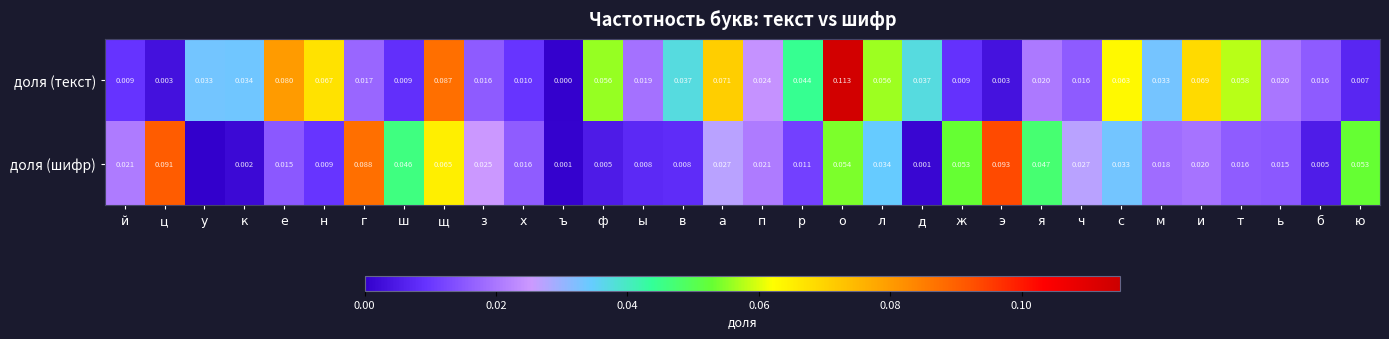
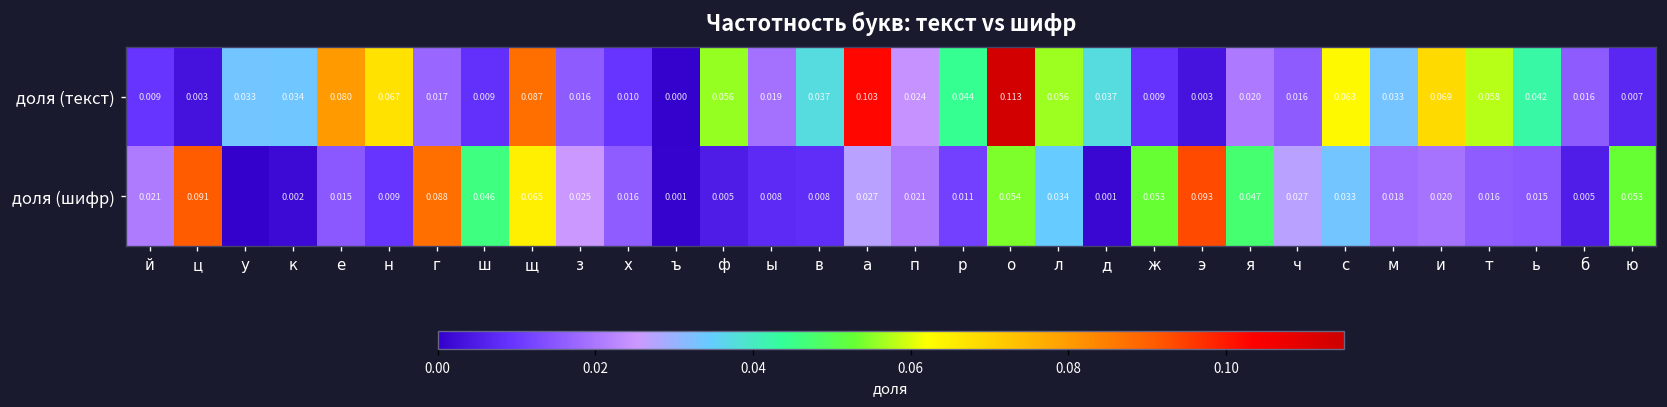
  {
    "доля (текст)": {
      "й": 0.009,
      "ц": 0.003,
      "у": 0.033,
      "к": 0.034,
      "е": 0.080,
      "н": 0.067,
      "г": 0.017,
      "ш": 0.009,
      "щ": 0.087,
      "з": 0.016,
      "х": 0.010,
      "ъ": 0.000,
      "ф": 0.056,
      "ы": 0.019,
      "в": 0.037,
-     "а": 0.071,
+     "а": 0.103,
      "п": 0.024,
      "р": 0.044,
      "о": 0.113,
      "л": 0.056,
      "д": 0.037,
      "ж": 0.009,
      "э": 0.003,
      "я": 0.020,
      "ч": 0.016,
      "с": 0.063,
      "м": 0.033,
      "и": 0.069,
      "т": 0.058,
-     "ь": 0.020,
+     "ь": 0.042,
      "б": 0.016,
      "ю": 0.007
    },
    "доля (шифр)": {
      "й": 0.021,
      "ц": 0.091,
      "к": 0.002,
      "е": 0.015,
      "н": 0.009,
      "г": 0.088,
      "ш": 0.046,
      "щ": 0.065,
      "з": 0.025,
      "х": 0.016,
      "ъ": 0.001,
      "ф": 0.005,
      "ы": 0.008,
      "в": 0.008,
      "а": 0.027,
      "п": 0.021,
      "р": 0.011,
      "о": 0.054,
      "л": 0.034,
      "д": 0.001,
      "ж": 0.053,
      "э": 0.093,
      "я": 0.047,
      "ч": 0.027,
      "с": 0.033,
      "м": 0.018,
      "и": 0.020,
      "т": 0.016,
      "ь": 0.015,
      "б": 0.005,
      "ю": 0.053
    }
  }
